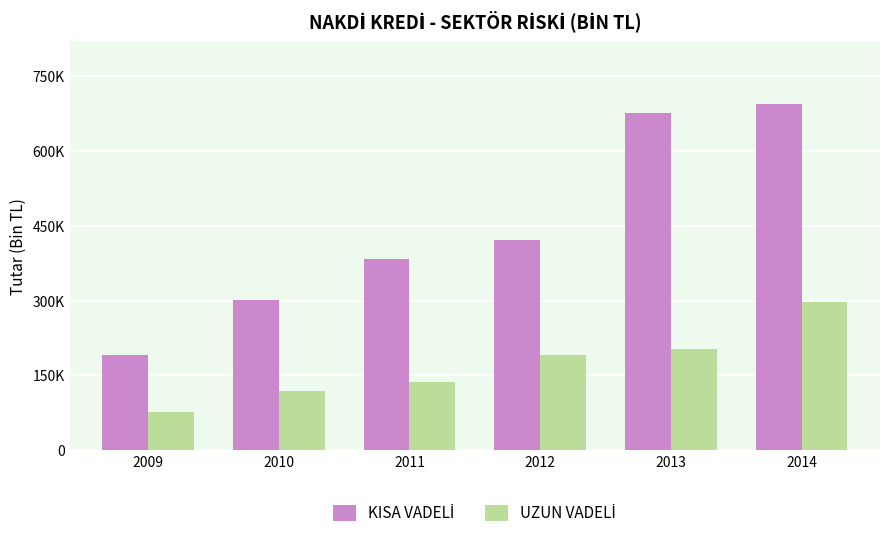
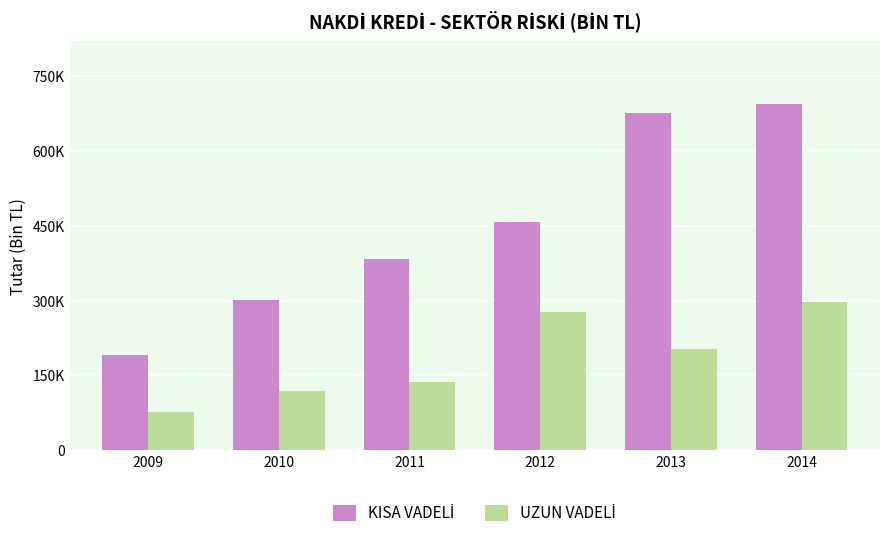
  {
    "KISA VADELİ": {
      "2009": 190000,
      "2010": 300000,
      "2011": 380000,
-     "2012": 420000,
+     "2012": 460000,
      "2013": 680000,
      "2014": 690000
    },
    "UZUN VADELİ": {
      "2009": 80000,
      "2010": 120000,
      "2011": 140000,
-     "2012": 190000,
+     "2012": 280000,
      "2013": 200000,
      "2014": 300000
    }
  }
